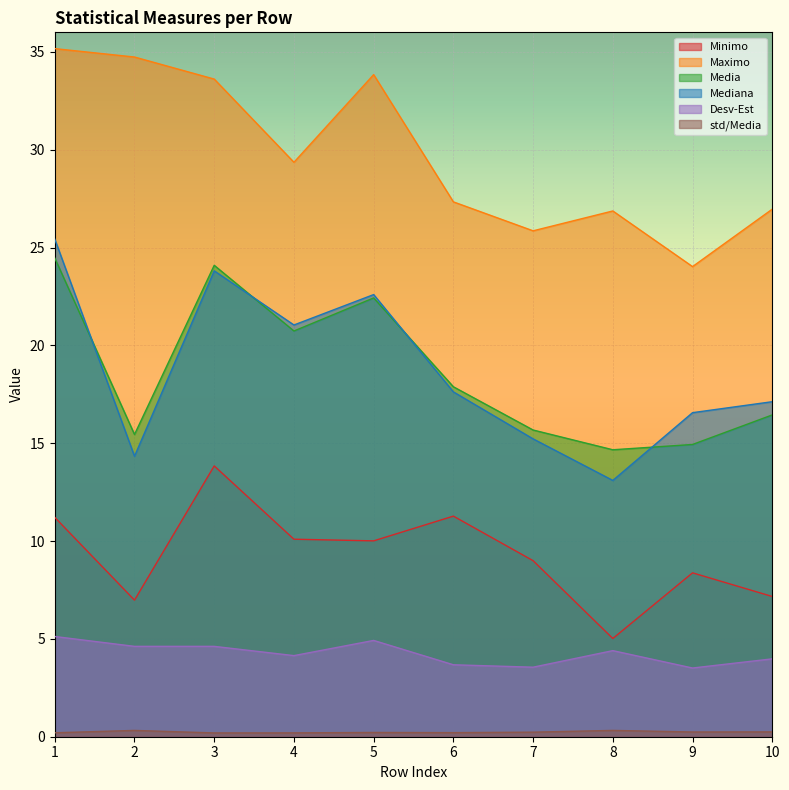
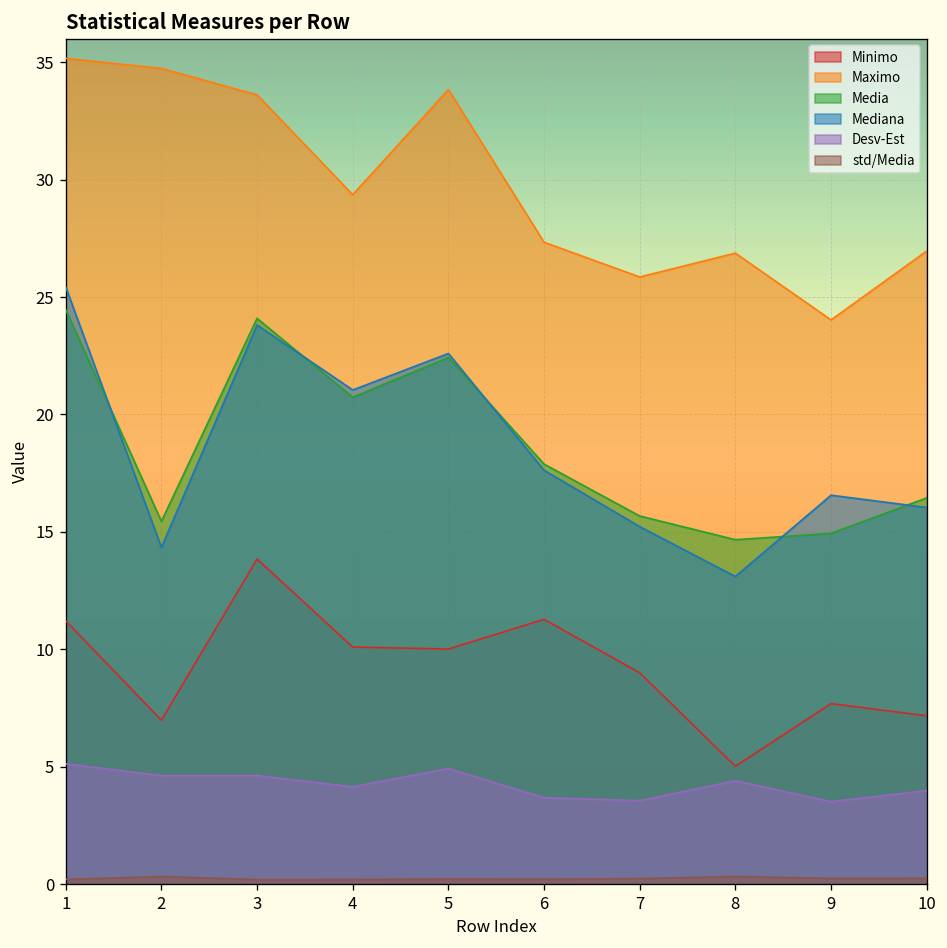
  {
    "Minimo": {
      "1": 11.2,
      "2": 7.0,
      "3": 13.8,
      "4": 10.1,
      "5": 10.0,
      "6": 11.3,
      "7": 9.0,
      "8": 5.0,
-     "9": 8.4,
+     "9": 7.7,
      "10": 7.2
    },
    "Maximo": {
      "1": 35.2,
      "2": 34.7,
      "3": 33.6,
      "4": 29.4,
      "5": 33.8,
      "6": 27.3,
      "7": 25.9,
      "8": 26.9,
      "9": 24.0,
      "10": 27.0
    },
    "Media": {
      "1": 24.5,
      "2": 15.4,
      "3": 24.1,
      "4": 20.7,
      "5": 22.4,
      "6": 17.9,
      "7": 15.7,
      "8": 14.7,
      "9": 14.9,
      "10": 16.4
    },
    "Mediana": {
      "1": 25.4,
      "2": 14.3,
      "3": 23.8,
      "4": 21.0,
      "5": 22.6,
      "6": 17.6,
      "7": 15.2,
      "8": 13.1,
      "9": 16.6,
-     "10": 17.1
+     "10": 16.0
    },
    "Desv-Est": {
      "1": 5.1,
      "2": 4.6,
      "3": 4.6,
      "4": 4.1,
      "5": 4.9,
      "6": 3.7,
      "7": 3.6,
      "8": 4.4,
      "9": 3.5,
      "10": 4.0
    },
    "std/Media": {
      "1": 0.2,
      "2": 0.3,
      "3": 0.2,
      "4": 0.2,
      "5": 0.2,
      "6": 0.2,
      "7": 0.2,
      "8": 0.3,
      "9": 0.2,
      "10": 0.2
    }
  }
